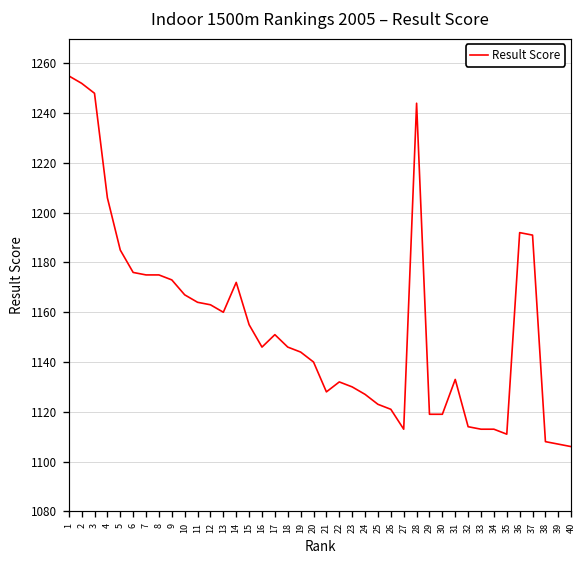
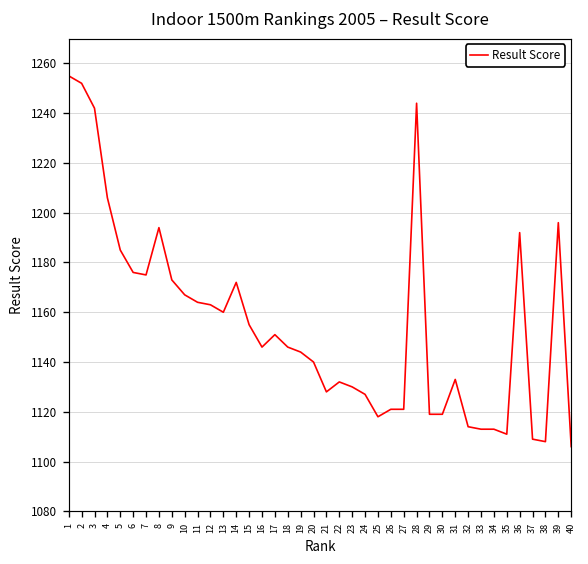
  {
    "1": 1255,
    "2": 1252,
-   "3": 1248,
+   "3": 1242,
    "4": 1206,
    "5": 1185,
    "6": 1176,
    "7": 1175,
-   "8": 1175,
+   "8": 1194,
    "9": 1173,
    "10": 1167,
    "11": 1164,
    "12": 1163,
    "13": 1160,
    "14": 1172,
    "15": 1155,
    "16": 1146,
    "17": 1151,
    "18": 1146,
    "19": 1144,
    "20": 1140,
    "21": 1128,
    "22": 1132,
    "23": 1130,
    "24": 1127,
-   "25": 1123,
+   "25": 1118,
    "26": 1121,
-   "27": 1113,
+   "27": 1121,
    "28": 1244,
    "29": 1119,
    "30": 1119,
    "31": 1133,
    "32": 1114,
    "33": 1113,
    "34": 1113,
    "35": 1111,
    "36": 1192,
-   "37": 1191,
+   "37": 1109,
    "38": 1108,
-   "39": 1107,
+   "39": 1196,
    "40": 1106
  }
